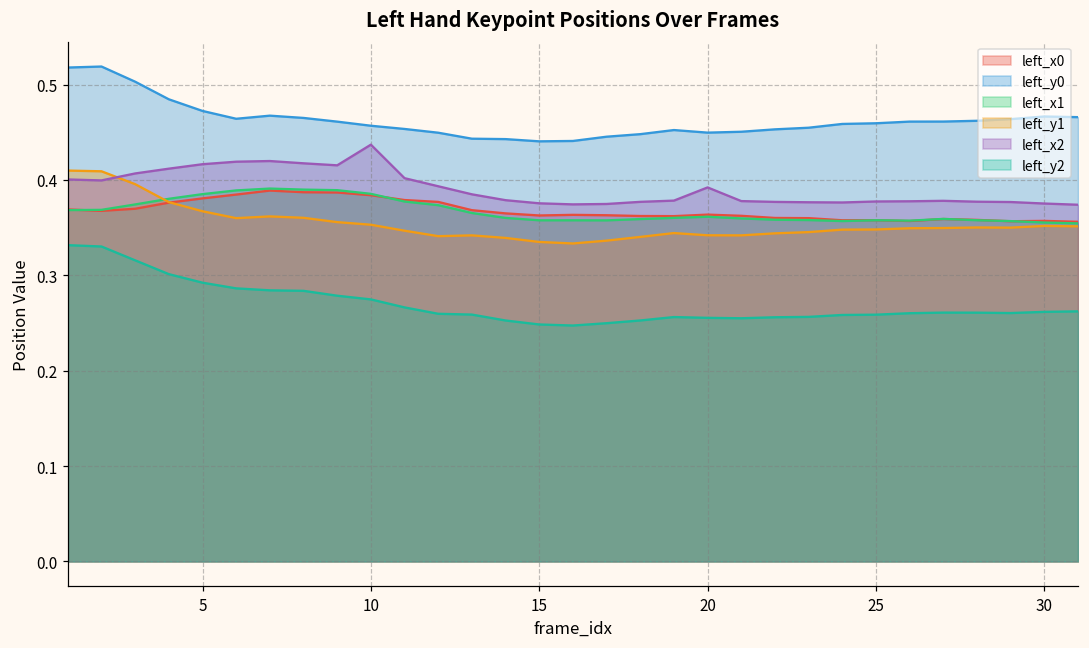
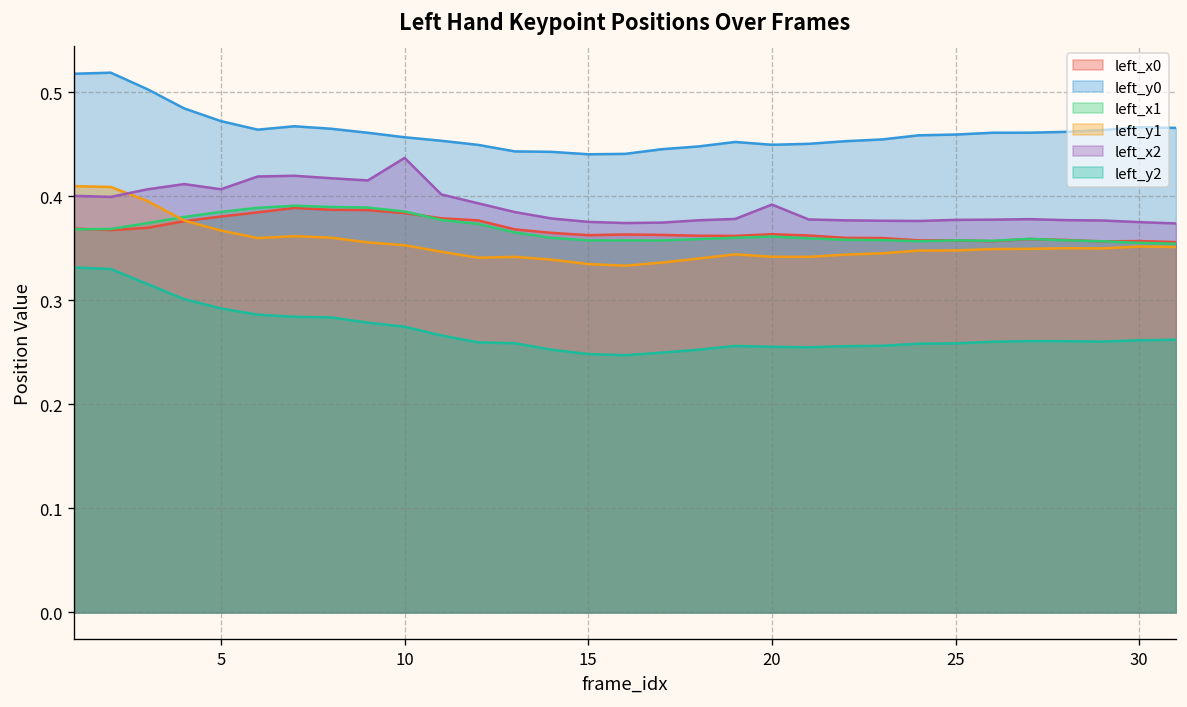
  {
    "left_x2": {
-     "5": 0.42,
+     "5": 0.41,
      "10": 0.44,
      "15": 0.38,
      "20": 0.39,
      "25": 0.38,
      "30": 0.38
    }
  }
